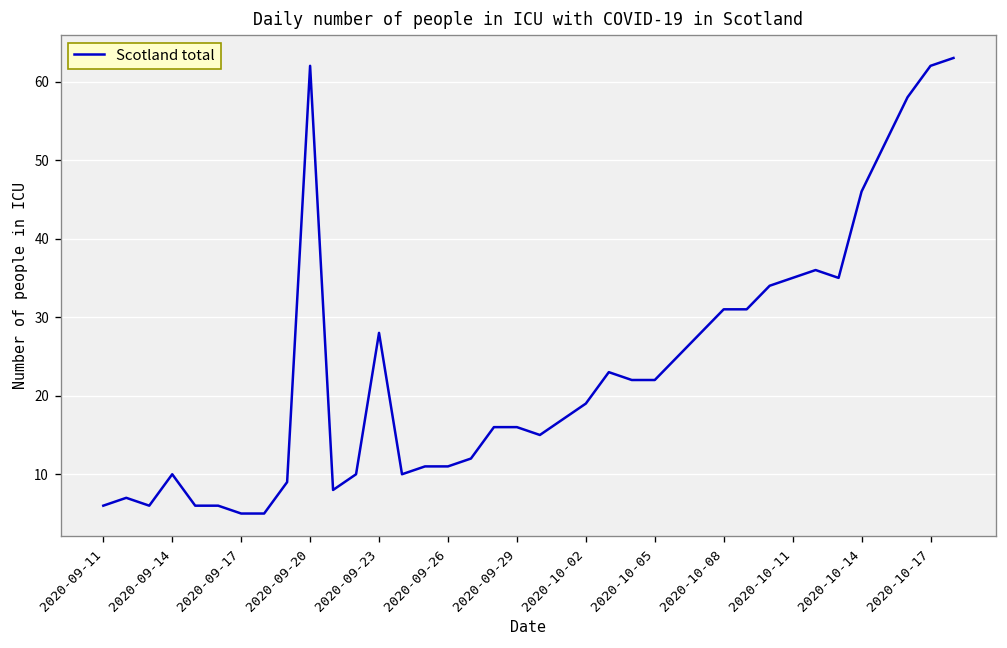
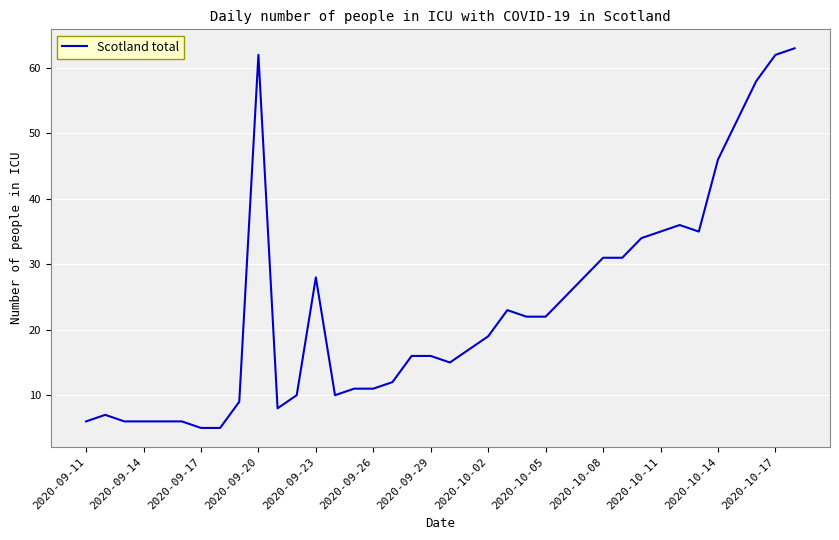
  {
    "2020-09-11": 6,
-   "2020-09-14": 10,
+   "2020-09-14": 6,
    "2020-09-17": 5,
    "2020-09-20": 62,
    "2020-09-23": 28,
    "2020-09-26": 11,
    "2020-09-29": 16,
    "2020-10-02": 19,
    "2020-10-05": 22,
    "2020-10-08": 31,
    "2020-10-11": 35,
    "2020-10-14": 46,
    "2020-10-17": 62
  }
